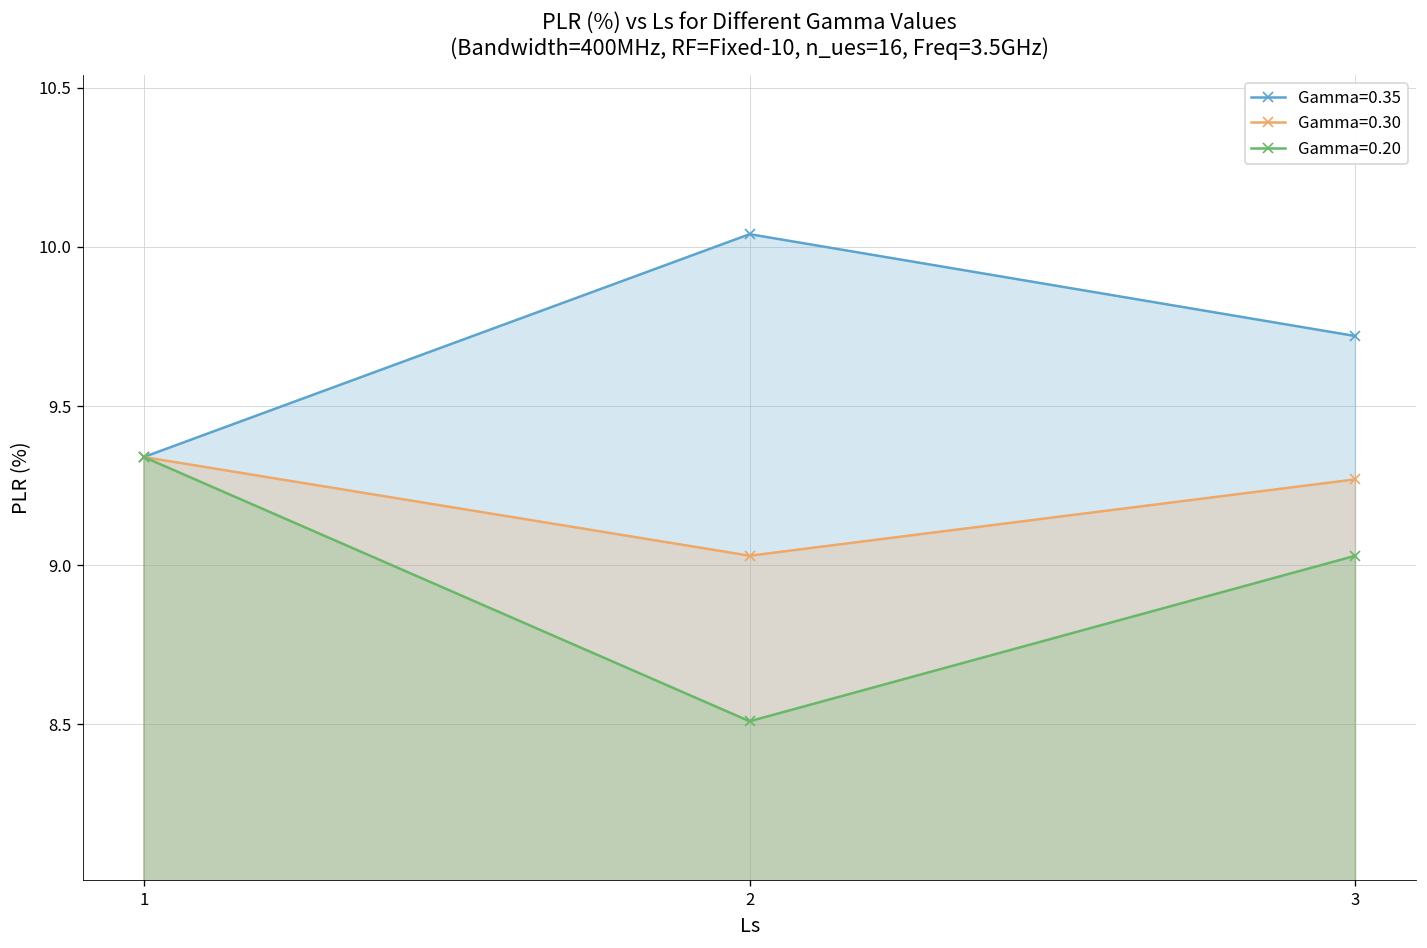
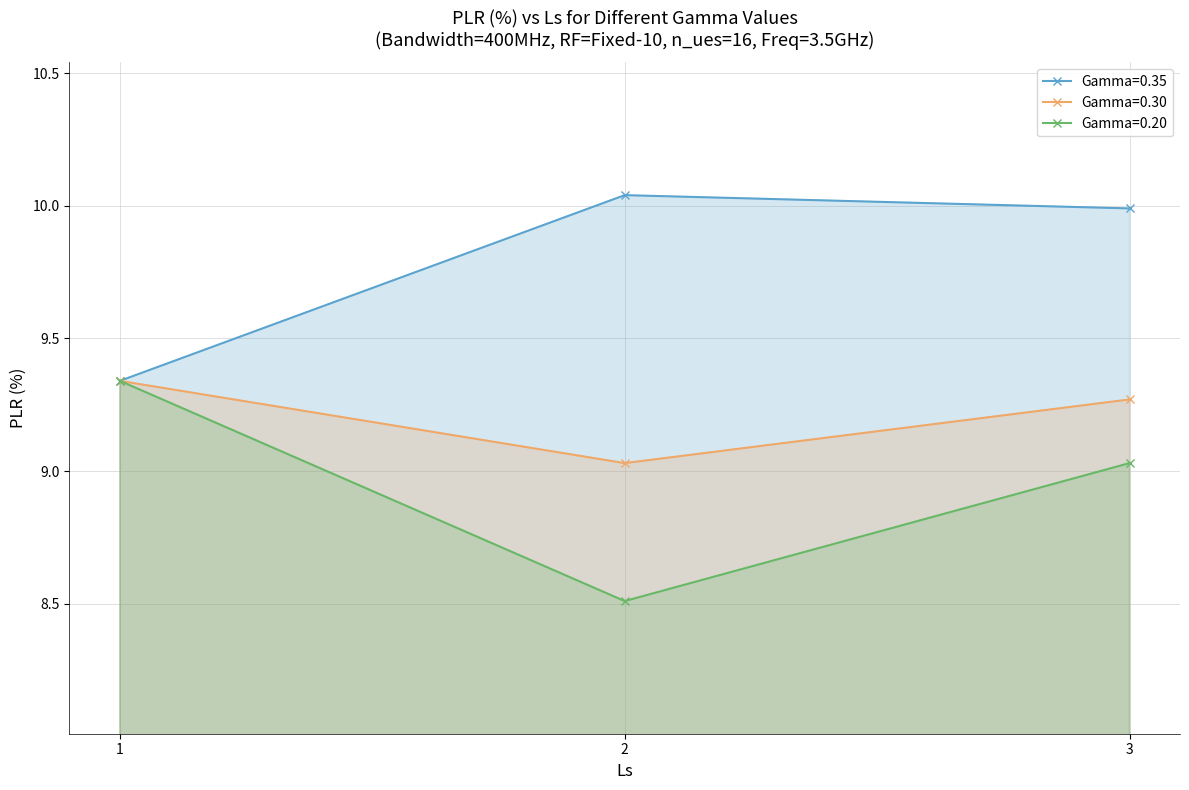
  {
    "Gamma=0.35": {
      "2": 10.04,
-     "3": 9.72
+     "3": 9.99
    },
    "Gamma=0.30": {
      "2": 9.03,
      "3": 9.27
    },
    "Gamma=0.20": {
      "2": 8.51,
      "3": 9.03
    }
  }
